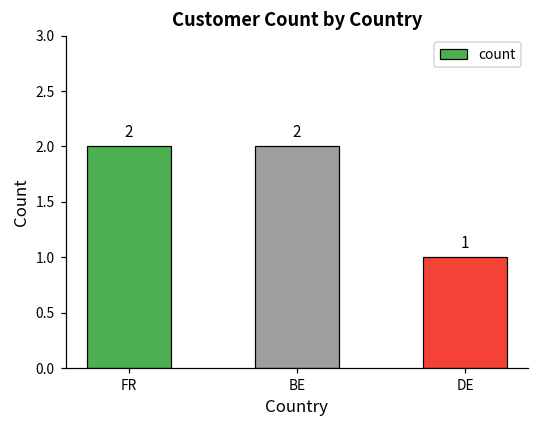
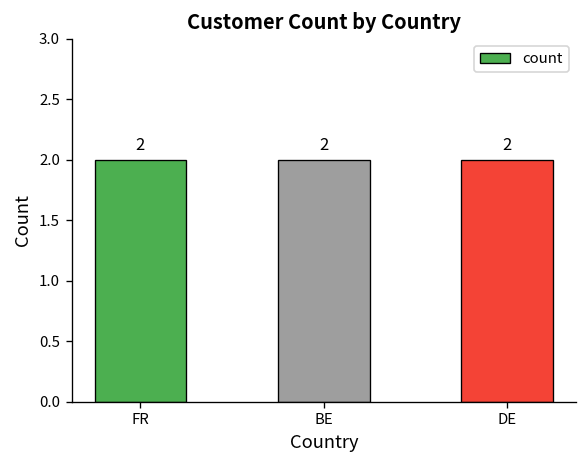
  {
    "FR": 2,
    "BE": 2,
-   "DE": 1
+   "DE": 2
  }
